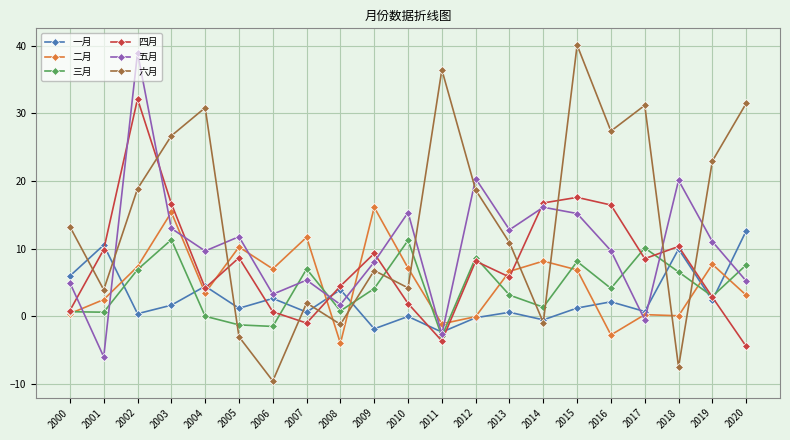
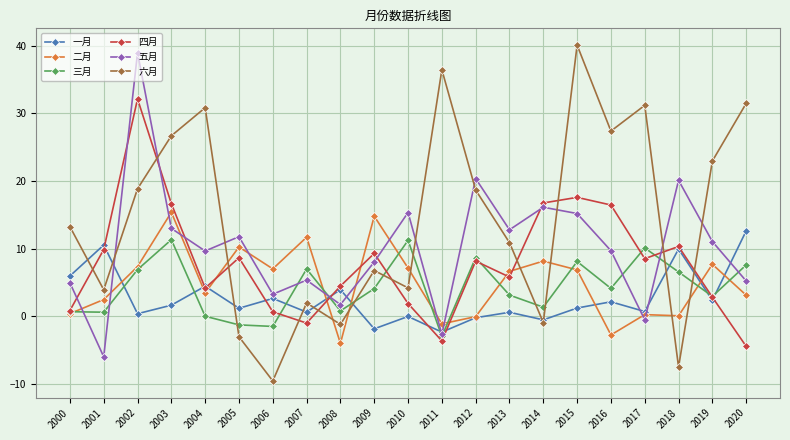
  {
    "一月": {
      "2000": 6,
      "2001": 11,
      "2002": 0,
      "2003": 2,
      "2005": 1,
      "2006": 3,
      "2007": 1,
      "2008": 4,
      "2009": -2,
      "2010": 0,
      "2013": 1,
      "2014": -1,
      "2015": 1,
      "2016": 2,
      "2017": 1,
      "2019": 2,
      "2020": 13
    },
    "二月": {
      "2001": 2,
      "2002": 7,
      "2003": 15,
      "2004": 3,
      "2005": 10,
      "2006": 7,
      "2007": 12,
      "2008": -4,
-     "2009": 16,
+     "2009": 15,
      "2010": 7,
      "2011": -1,
      "2013": 7,
      "2014": 8,
      "2015": 7,
      "2016": -3,
      "2017": 0,
      "2018": 0,
      "2019": 8,
      "2020": 3
    },
    "三月": {
      "2001": 1,
      "2002": 7,
      "2003": 11,
      "2004": 0,
      "2005": -1,
      "2006": -2,
      "2007": 7,
      "2008": 1,
      "2009": 4,
      "2010": 11,
      "2012": 9,
      "2013": 3,
      "2014": 1,
      "2015": 8,
      "2016": 4,
      "2017": 10,
      "2018": 7,
      "2020": 8
    },
    "四月": {
      "2001": 10,
      "2002": 32,
      "2003": 17,
      "2005": 9,
      "2006": 1,
      "2007": -1,
      "2008": 4,
      "2009": 9,
      "2010": 2,
      "2011": -4,
      "2012": 8,
      "2013": 6,
      "2014": 17,
      "2015": 18,
      "2016": 16,
      "2017": 8,
      "2020": -4
    },
    "五月": {
      "2000": 5,
      "2001": -6,
      "2003": 13,
      "2004": 10,
      "2005": 12,
      "2006": 3,
      "2007": 5,
      "2008": 2,
      "2009": 8,
      "2010": 15,
      "2012": 20,
      "2013": 13,
      "2014": 16,
      "2015": 15,
      "2016": 10,
      "2017": -1,
      "2018": 20,
      "2019": 11,
      "2020": 5
    },
    "六月": {
      "2000": 13,
      "2001": 4,
      "2002": 19,
      "2003": 27,
      "2004": 31,
      "2005": -3,
      "2006": -10,
      "2007": 2,
      "2008": -1,
      "2009": 7,
      "2010": 4,
      "2011": 36,
      "2012": 19,
      "2013": 11,
      "2014": -1,
      "2015": 40,
      "2016": 27,
      "2017": 31,
      "2018": -8,
      "2019": 23,
      "2020": 31
    }
  }
